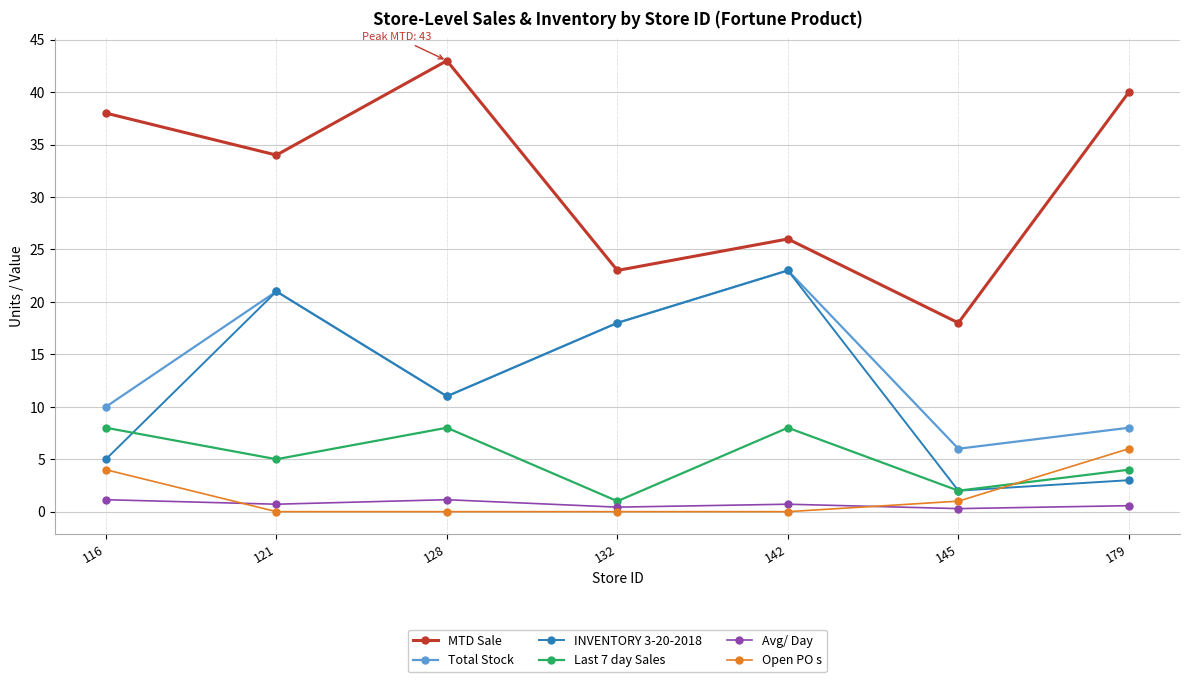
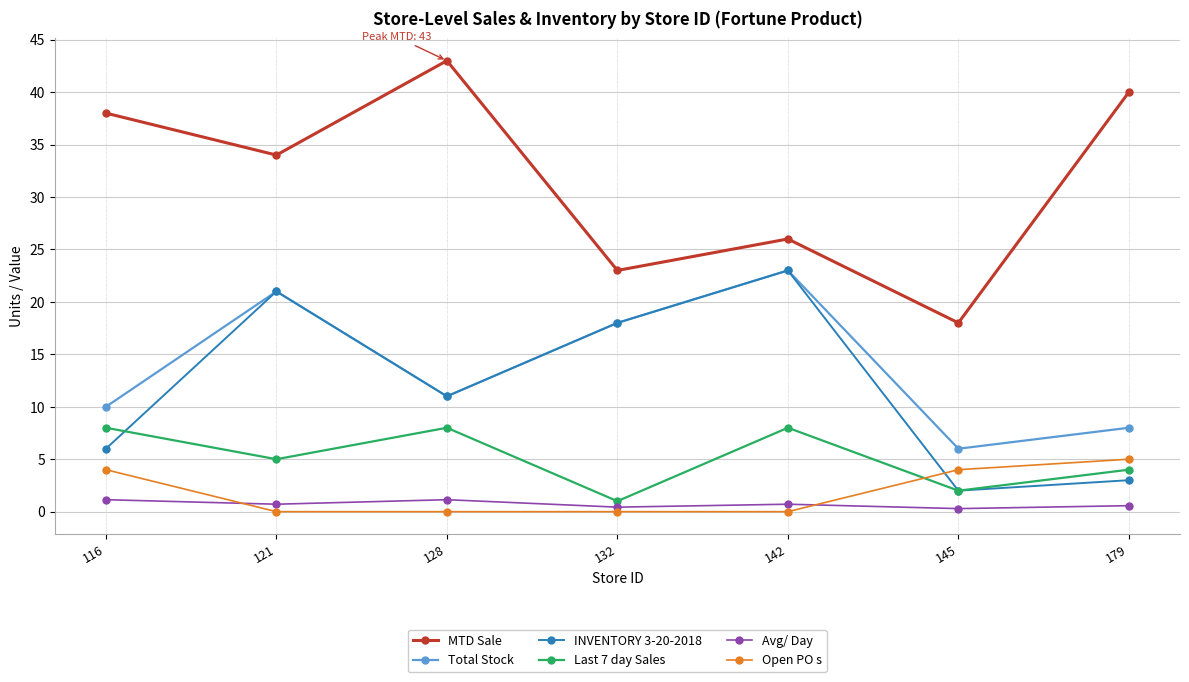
  {
    "MTD Sale": {
      "128": 43
    },
    "Total Stock": {
      "116": 10,
      "145": 6,
      "179": 8
    },
    "INVENTORY 3-20-2018": {
-     "116": 5,
+     "116": 6,
      "179": 3
    },
    "Last 7 day Sales": {
      "116": 8,
      "121": 5,
      "128": 8,
      "132": 1,
      "142": 8,
      "179": 4
    },
    "Avg/ Day": {
      "116": 1,
      "121": 0.7,
      "128": 1,
      "132": 0.4,
      "142": 0.7,
      "145": 0.3,
      "179": 0.6
    },
    "Open PO s": {
      "116": 4,
      "121": 0,
      "128": 0,
      "132": 0,
      "142": 0,
-     "145": 1,
-     "179": 6
+     "145": 4,
+     "179": 5
    }
  }
